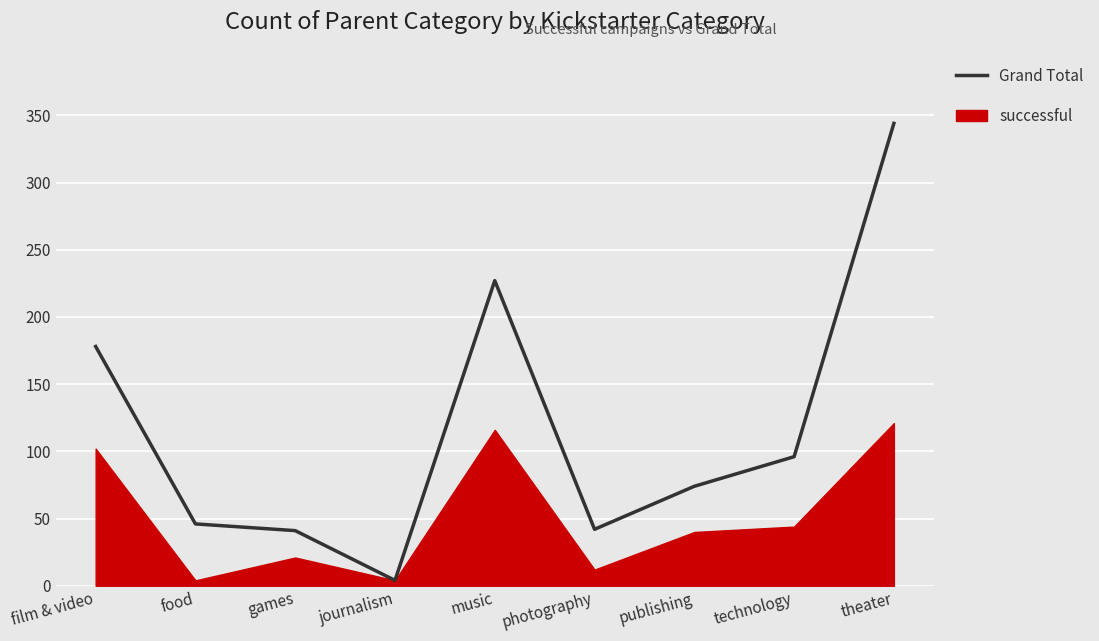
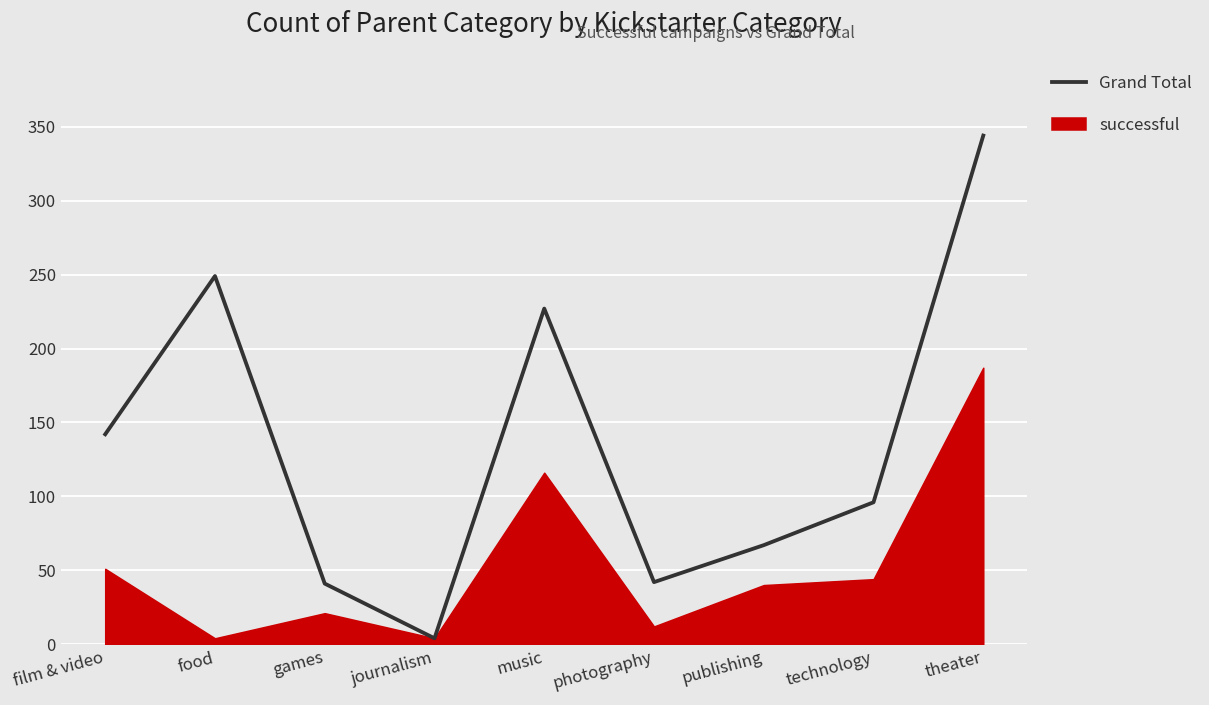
  {
    "Grand Total": {
-     "film & video": 178,
-     "food": 46,
+     "film & video": 142,
+     "food": 249,
      "games": 41,
      "music": 227,
      "photography": 42,
-     "publishing": 74,
+     "publishing": 67,
      "technology": 96,
      "theater": 344
    },
    "successful": {
-     "film & video": 102,
+     "film & video": 51,
      "food": 4,
      "games": 21,
      "music": 116,
      "photography": 12,
      "publishing": 40,
      "technology": 44,
-     "theater": 121
+     "theater": 187
    }
  }
